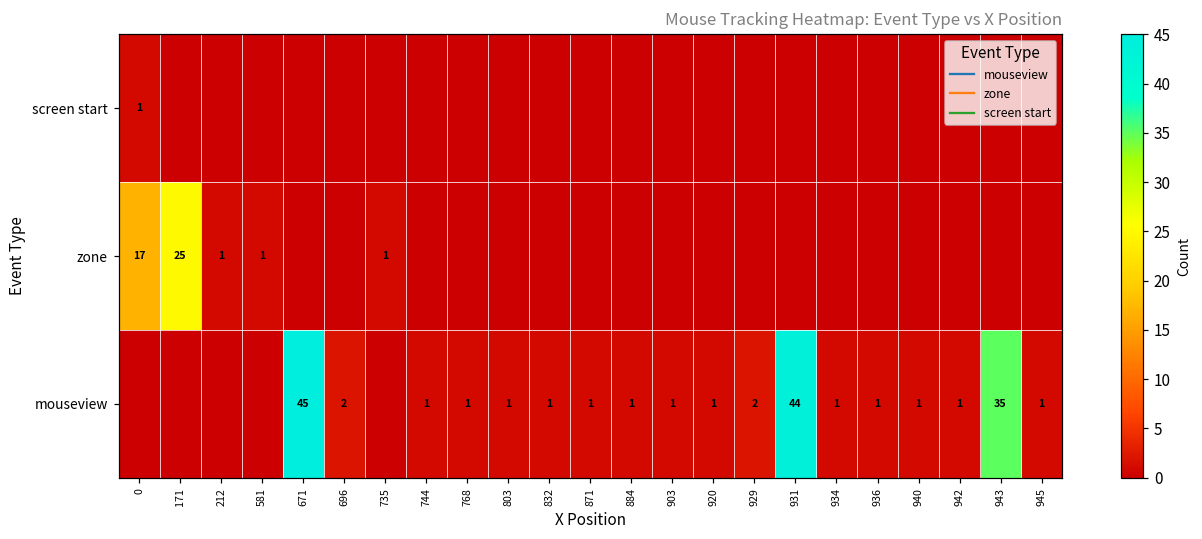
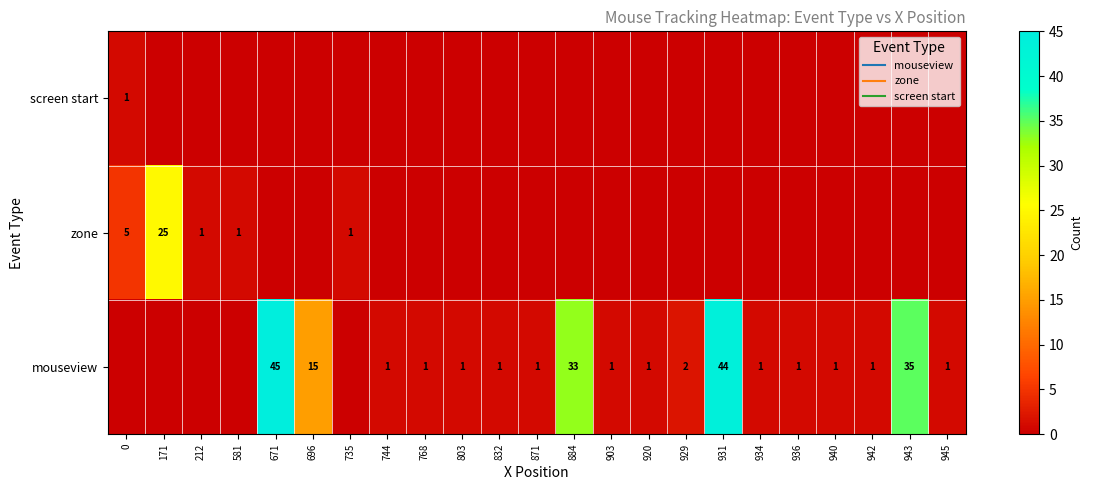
  {
    "screen start": {
      "0": 1
    },
    "zone": {
-     "0": 17,
+     "0": 5,
      "171": 25,
      "212": 1,
      "581": 1,
      "735": 1
    },
    "mouseview": {
      "671": 45,
-     "696": 2,
+     "696": 15,
      "744": 1,
      "768": 1,
      "803": 1,
      "832": 1,
      "871": 1,
-     "884": 1,
+     "884": 33,
      "903": 1,
      "920": 1,
      "929": 2,
      "931": 44,
      "934": 1,
      "936": 1,
      "940": 1,
      "942": 1,
      "943": 35,
      "945": 1
    }
  }
